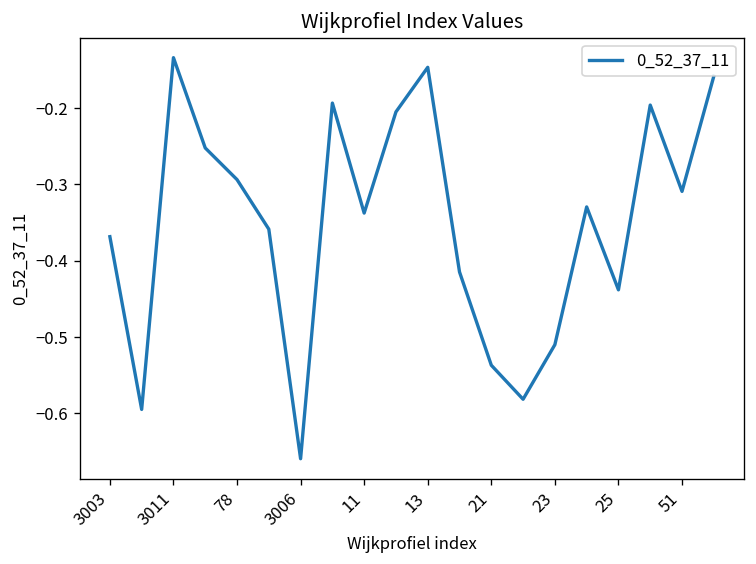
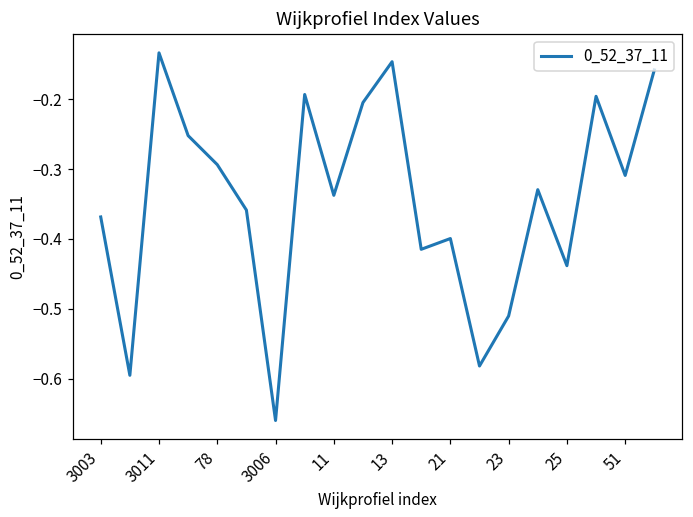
  {
    "3003": -0.37,
    "3011": -0.13,
    "78": -0.29,
    "3006": -0.66,
    "11": -0.34,
    "13": -0.15,
-   "21": -0.54,
+   "21": -0.40,
    "23": -0.51,
    "25": -0.44,
    "51": -0.31
  }
